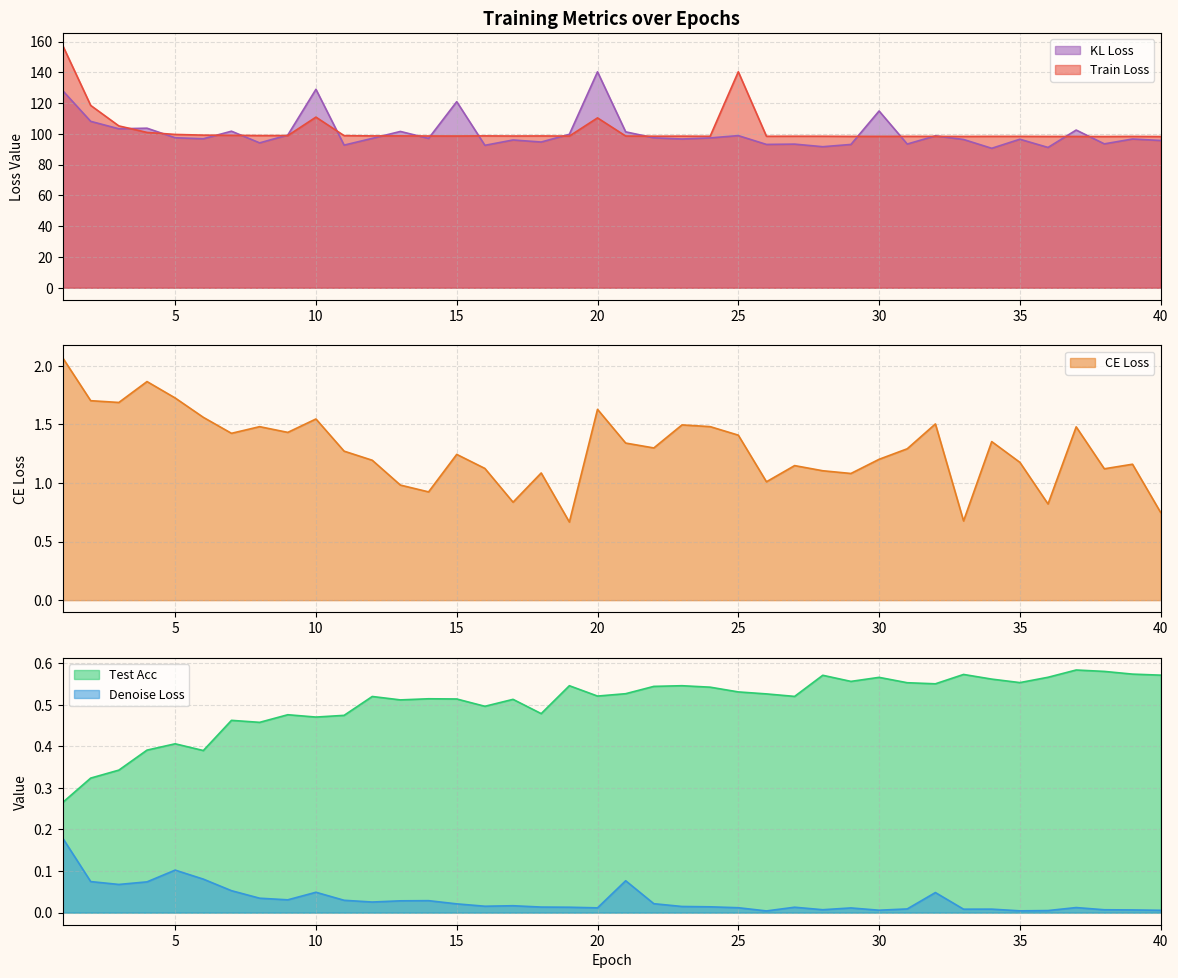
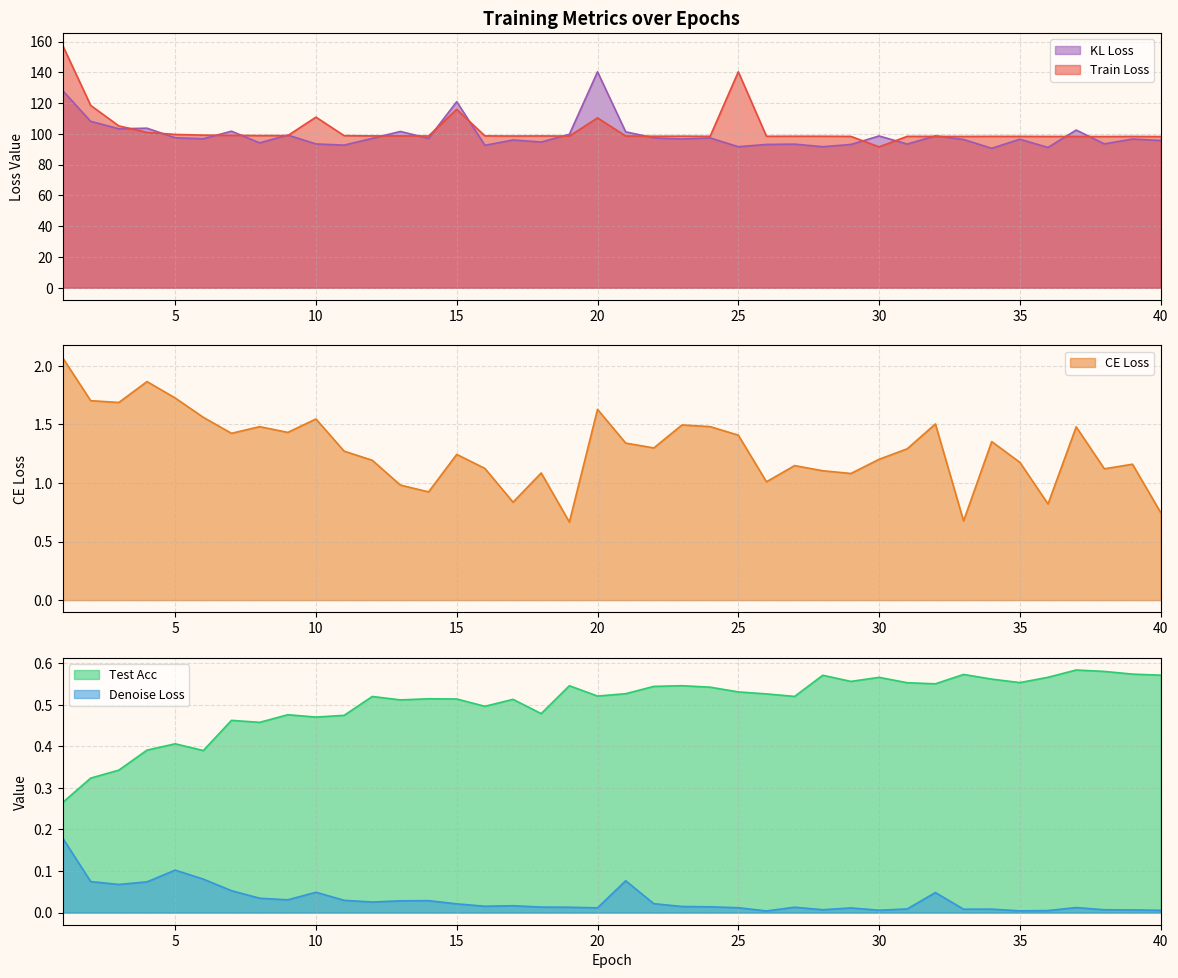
  {
    "Training Metrics over Epochs": {
      "KL Loss": {
        "5": 97,
-       "10": 129,
+       "10": 93,
        "15": 121,
        "20": 140,
-       "25": 99,
-       "30": 115,
+       "25": 92,
+       "30": 99,
        "35": 97,
        "40": 96
      },
      "Train Loss": {
        "5": 100,
        "10": 111,
-       "15": 99,
+       "15": 116,
        "20": 110,
        "25": 140,
-       "30": 98,
+       "30": 92,
        "35": 98,
        "40": 98
      }
    }
  }
